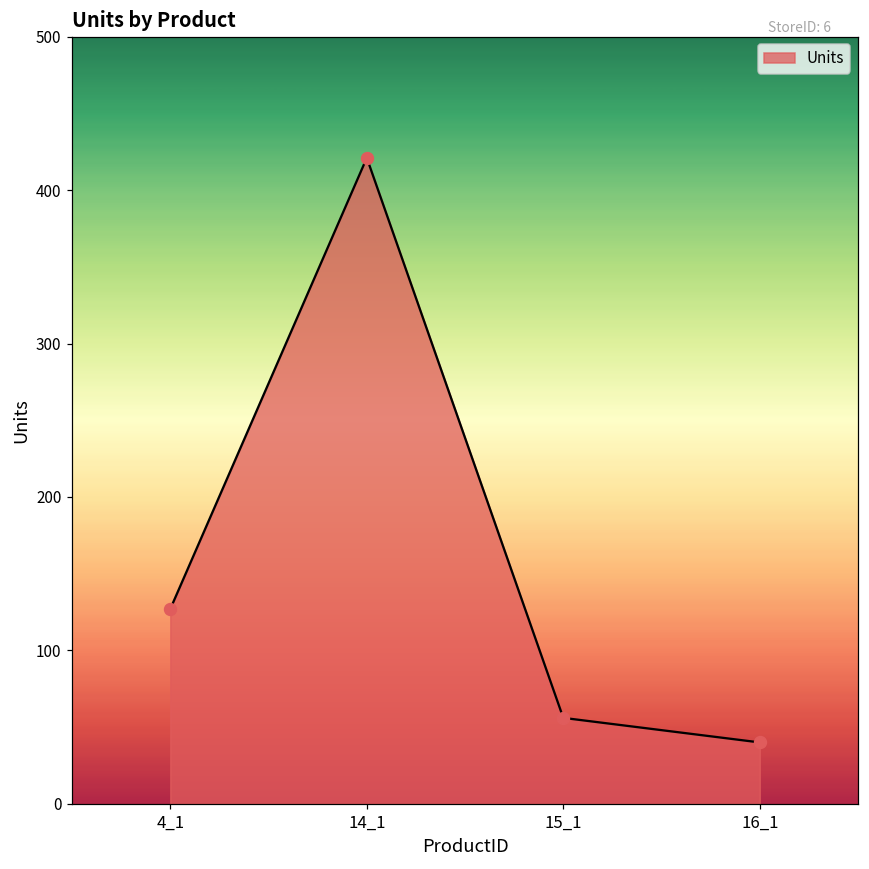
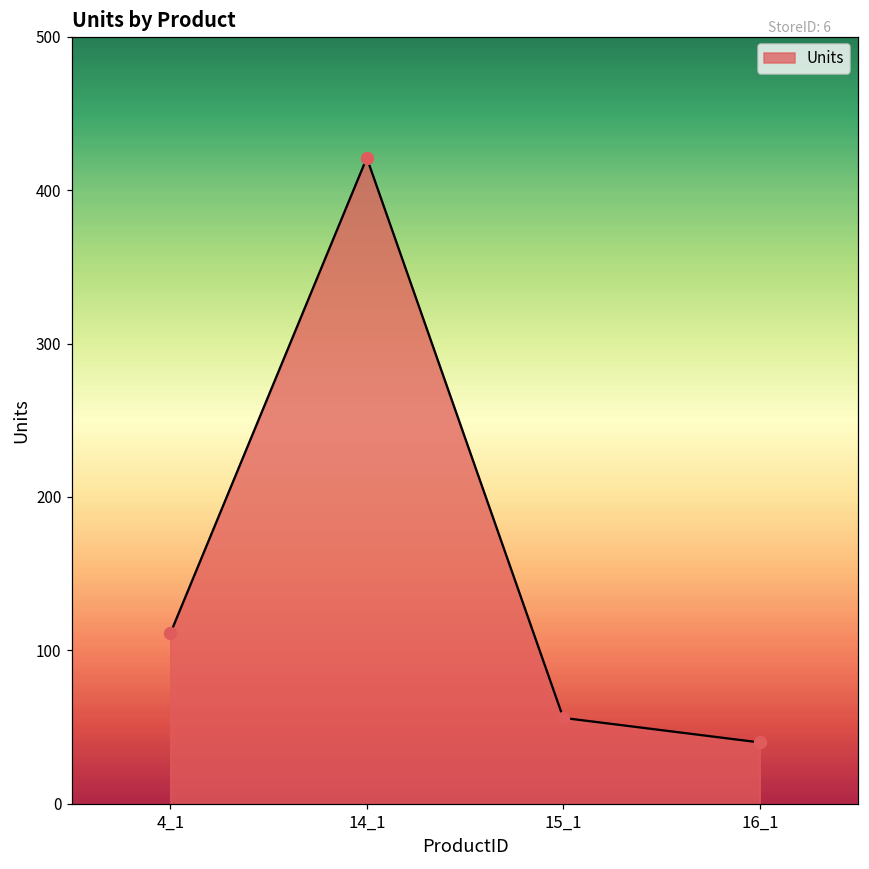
  {
-   "4_1": 127,
+   "4_1": 111,
    "14_1": 421,
    "15_1": 56,
    "16_1": 40
  }
